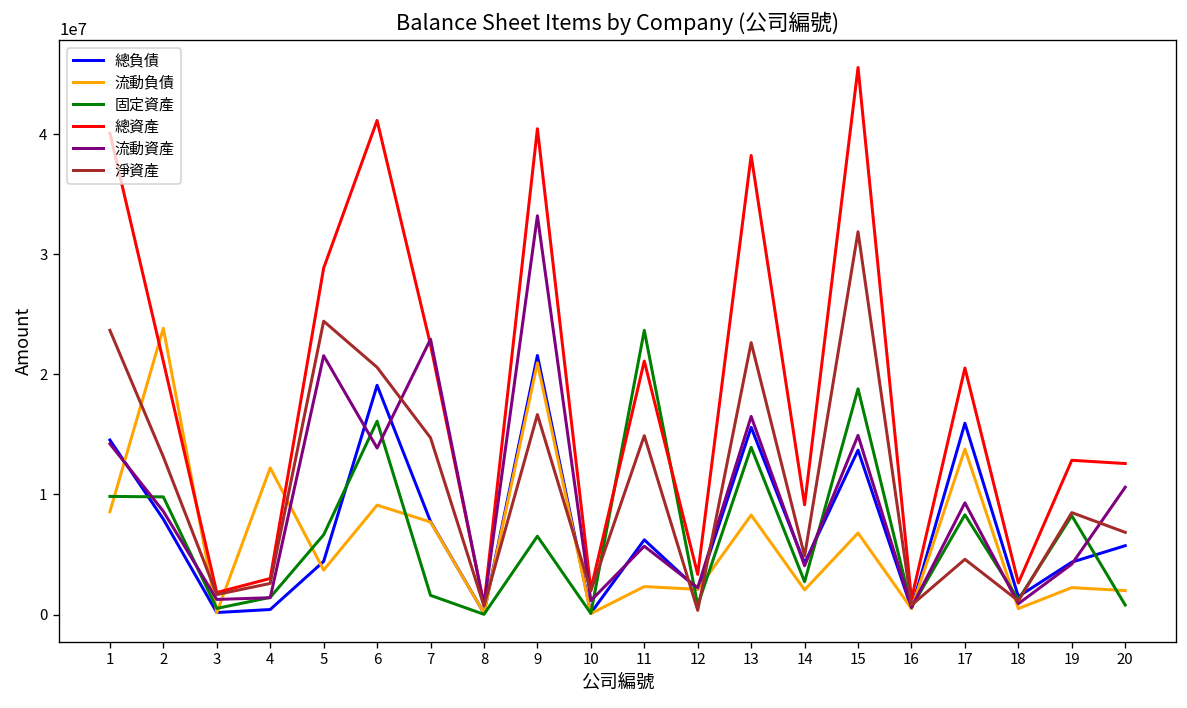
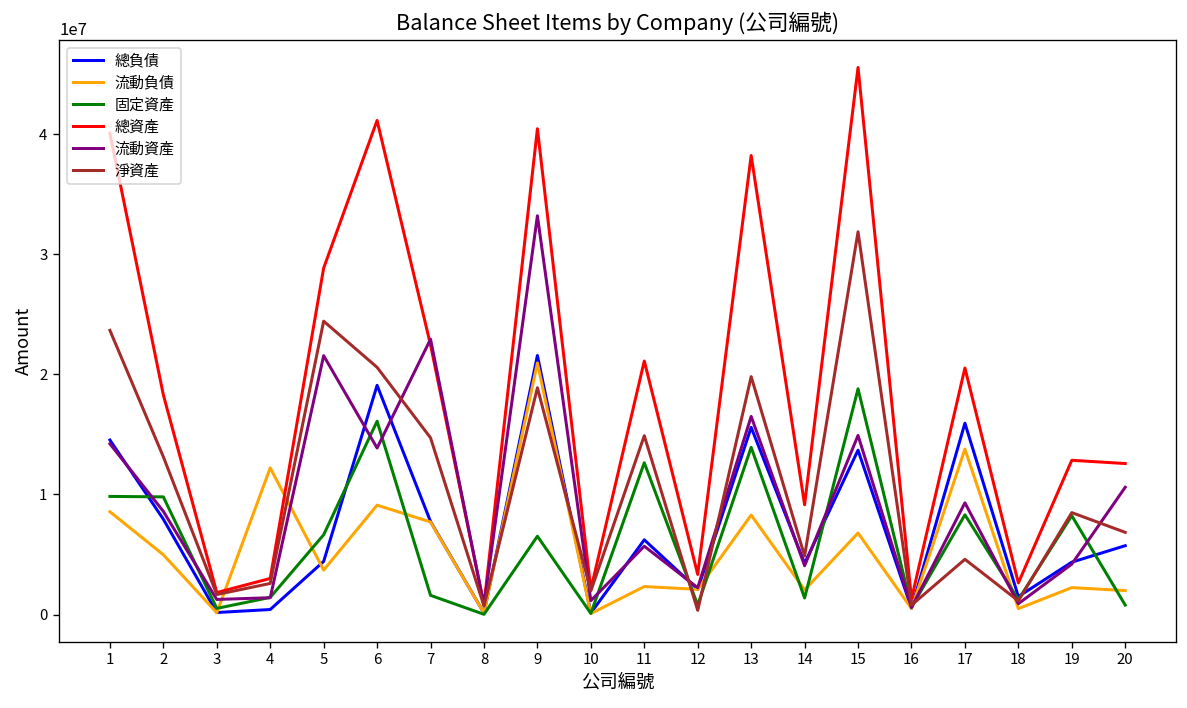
  {
    "總負債": {
      "1": 14500000,
      "2": 7900000,
      "4": 400000,
      "5": 4400000,
      "6": 19100000,
      "9": 21600000,
      "11": 6200000,
      "13": 15600000,
      "15": 13700000,
      "17": 15900000,
      "20": 5700000
    },
    "流動負債": {
      "1": 8600000,
-     "2": 23800000,
+     "2": 5000000,
      "4": 12200000,
      "5": 3700000,
      "6": 9100000,
      "9": 21000000,
      "11": 2300000,
      "13": 8300000,
      "14": 2100000,
      "15": 6800000,
      "17": 13800000,
      "18": 500000,
      "19": 2200000,
      "20": 2000000
    },
    "固定資產": {
      "1": 9800000,
      "2": 9800000,
      "3": 500000,
      "5": 6600000,
      "6": 16100000,
      "7": 1600000,
      "9": 6500000,
-     "11": 23700000,
+     "11": 12600000,
      "12": 800000,
      "13": 13900000,
-     "14": 2700000,
+     "14": 1400000,
      "15": 18800000,
      "17": 8300000,
      "19": 8200000,
      "20": 800000
    },
    "總資產": {
-     "2": 21100000,
+     "2": 18300000,
      "4": 3000000,
      "5": 28800000,
      "6": 41100000,
      "7": 22500000,
      "9": 40500000,
      "11": 21100000,
      "12": 3300000,
      "13": 38200000,
      "14": 9100000,
      "15": 45600000,
      "16": 1300000,
      "17": 20500000,
      "18": 2600000,
      "19": 12800000,
      "20": 12600000
    },
    "流動資產": {
      "1": 14200000,
      "2": 8600000,
      "3": 1300000,
      "5": 21600000,
      "6": 13900000,
      "7": 22900000,
      "9": 33200000,
      "10": 1200000,
      "11": 5700000,
      "13": 16500000,
      "15": 14900000,
      "17": 9300000,
      "20": 10600000
    },
    "淨資產": {
      "1": 23700000,
      "2": 13100000,
      "4": 2600000,
      "5": 24400000,
      "6": 20600000,
      "7": 14700000,
-     "9": 16700000,
+     "9": 18900000,
      "11": 14900000,
      "12": 300000,
-     "13": 22600000,
+     "13": 19800000,
      "14": 4900000,
      "15": 31900000,
      "17": 4600000,
      "19": 8500000,
      "20": 6800000
    }
  }
